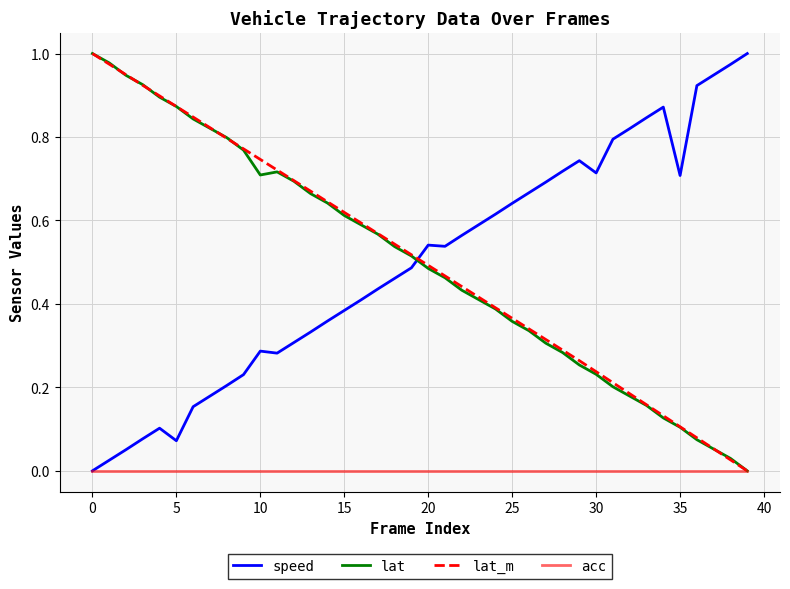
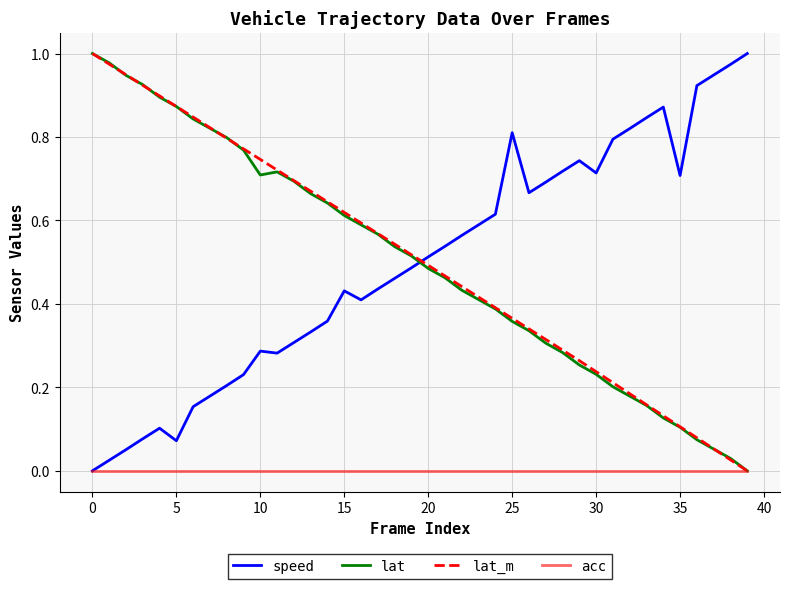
  {
    "speed": {
      "5": 0.07,
      "10": 0.29,
-     "15": 0.38,
-     "20": 0.54,
-     "25": 0.64,
+     "15": 0.43,
+     "20": 0.51,
+     "25": 0.81,
      "30": 0.71,
      "35": 0.71
    },
    "lat": {
      "10": 0.71,
      "15": 0.61,
      "20": 0.49,
      "25": 0.36,
      "30": 0.23
    }
  }
